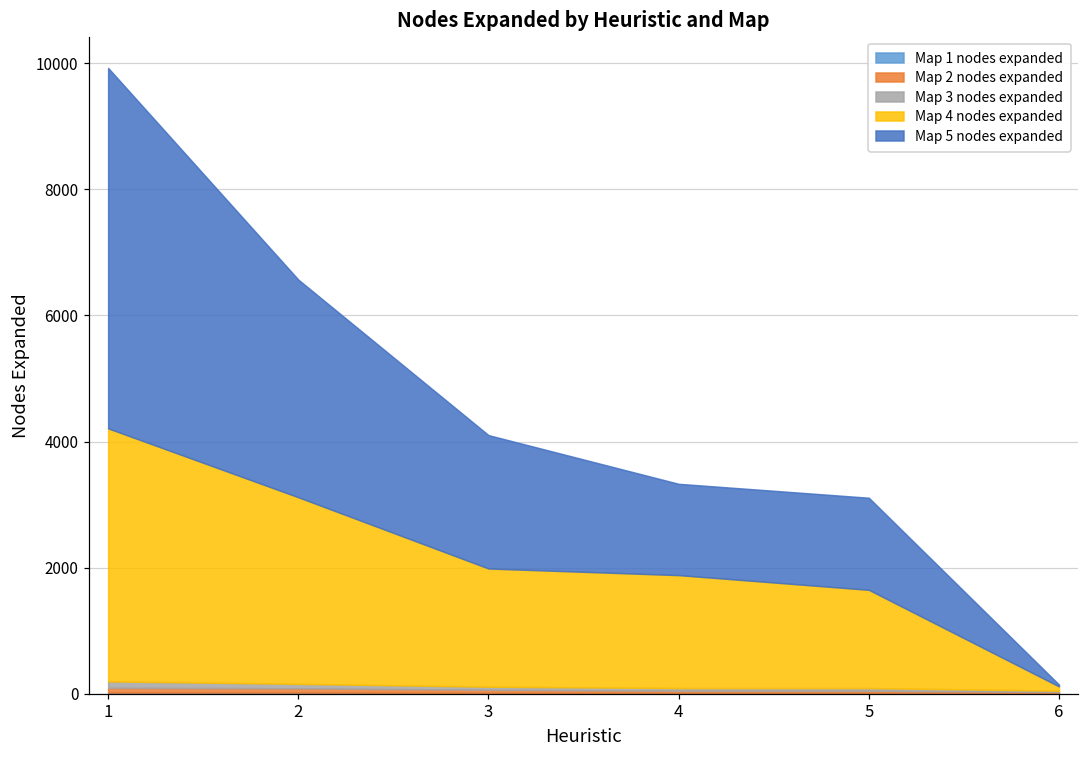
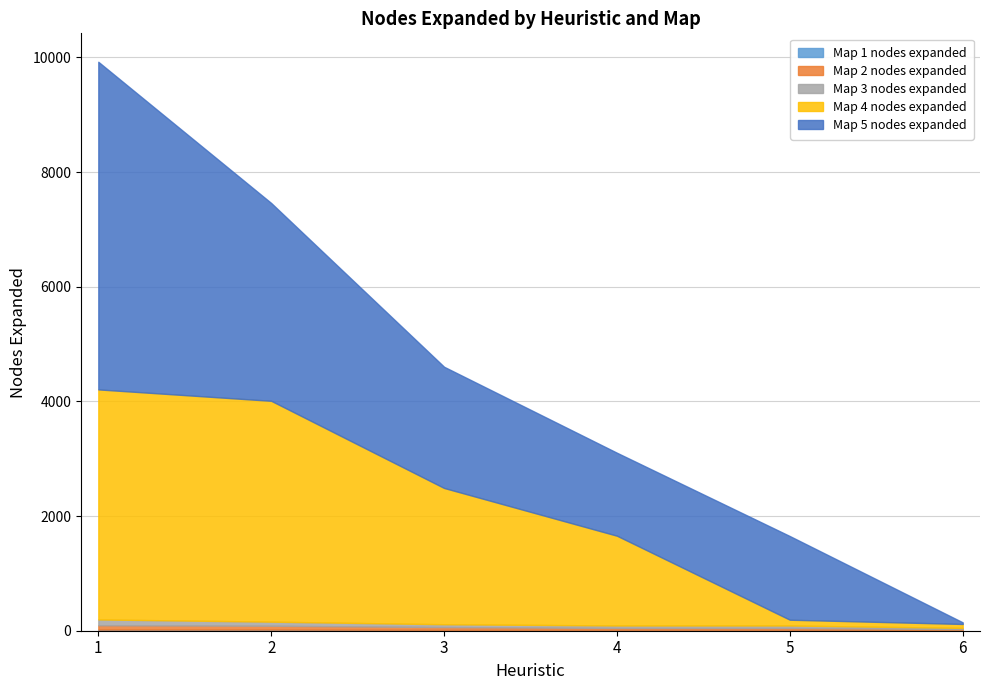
  {
    "Map 2 nodes expanded": {
      "1": 100,
      "2": 100,
      "3": 0
    },
    "Map 3 nodes expanded": {
      "1": 100,
      "2": 100,
      "3": 0
    },
    "Map 4 nodes expanded": {
      "1": 4000,
-     "2": 3000,
-     "3": 1900,
-     "4": 1800,
-     "5": 1600
+     "2": 3900,
+     "3": 2400,
+     "4": 1600,
+     "5": 100
    }
  }
